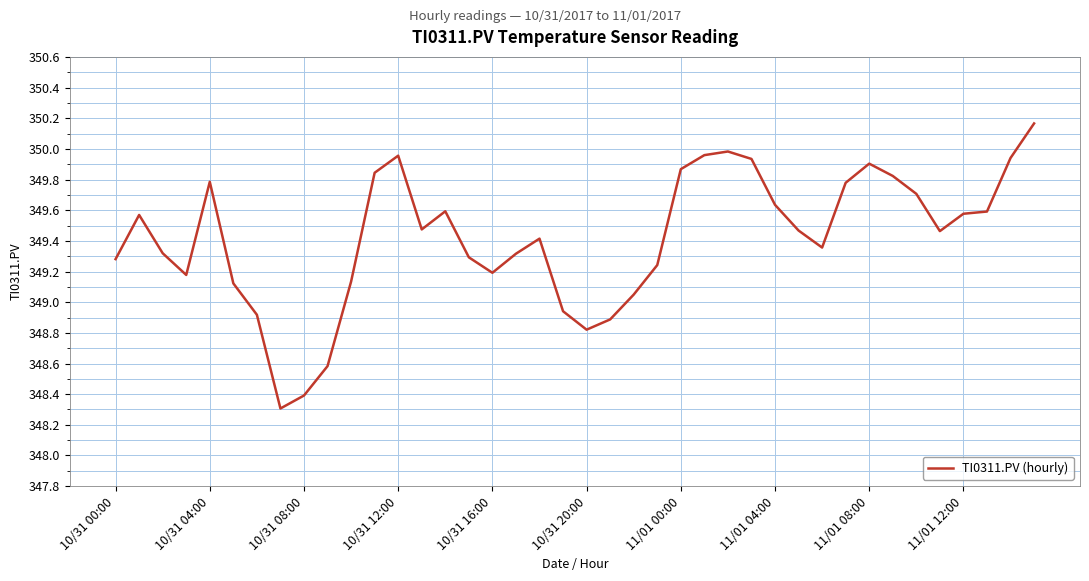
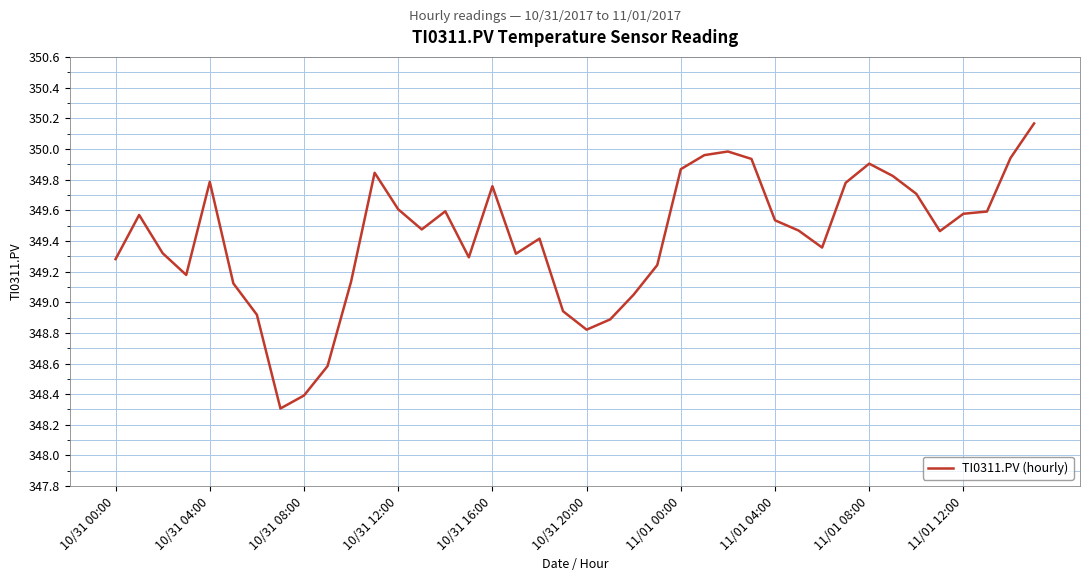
  {
    "10/31 00:00": 349.28,
    "10/31 04:00": 349.79,
    "10/31 08:00": 348.39,
-   "10/31 12:00": 349.96,
-   "10/31 16:00": 349.19,
+   "10/31 12:00": 349.61,
+   "10/31 16:00": 349.76,
    "10/31 20:00": 348.82,
    "11/01 00:00": 349.87,
-   "11/01 04:00": 349.64,
+   "11/01 04:00": 349.53,
    "11/01 08:00": 349.90,
    "11/01 12:00": 349.58
  }
